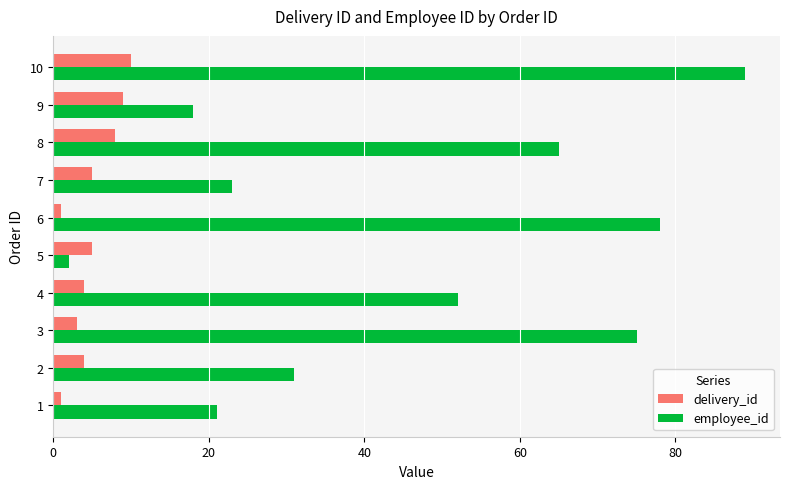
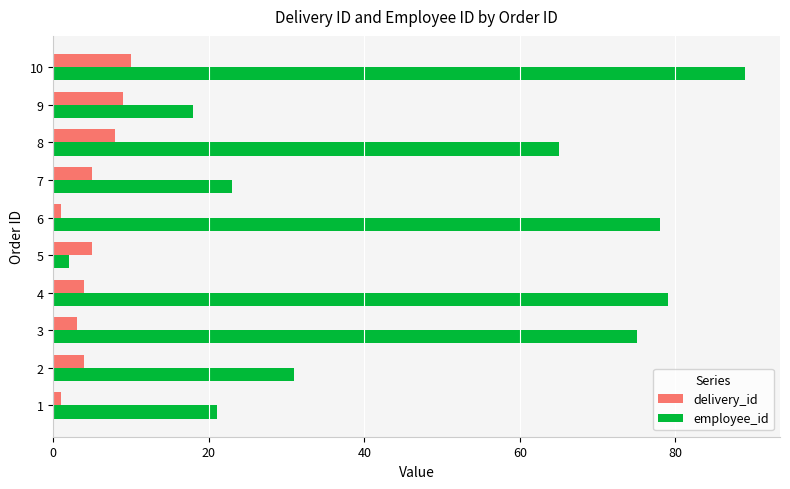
  {
    "delivery_id": {
      "10": 10,
      "9": 9,
      "8": 8,
      "7": 5,
      "6": 1,
      "5": 5,
      "4": 4,
      "3": 3,
      "2": 4,
      "1": 1
    },
    "employee_id": {
      "10": 89,
      "9": 18,
      "8": 65,
      "7": 23,
      "6": 78,
      "5": 2,
-     "4": 52,
+     "4": 79,
      "3": 75,
      "2": 31,
      "1": 21
    }
  }
